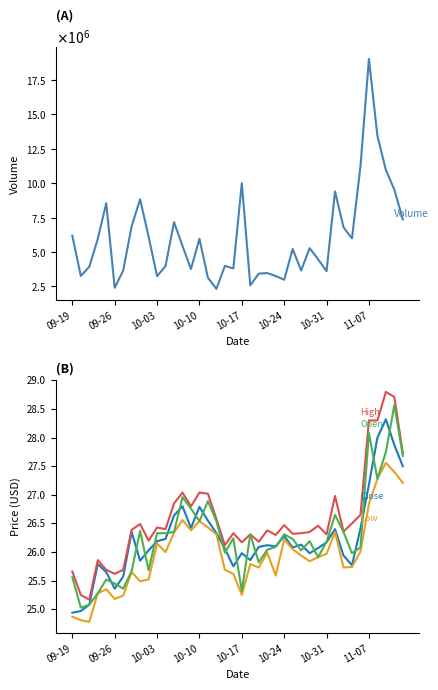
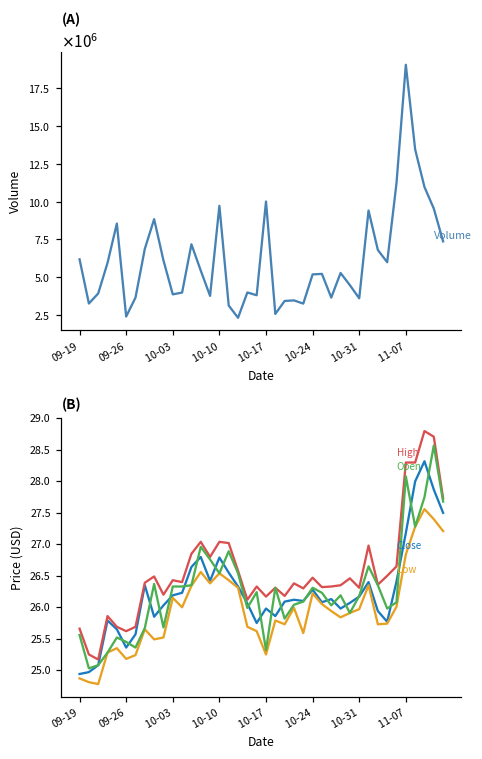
  {
    "(A)": {
      "09-19": 6200000,
      "09-26": 2400000,
-     "10-03": 3200000,
-     "10-10": 6000000,
+     "10-03": 3900000,
+     "10-10": 9700000,
      "10-17": 10000000,
-     "10-24": 3000000,
+     "10-24": 5200000,
      "10-31": 3600000,
      "11-07": 19000000
    }
  }
